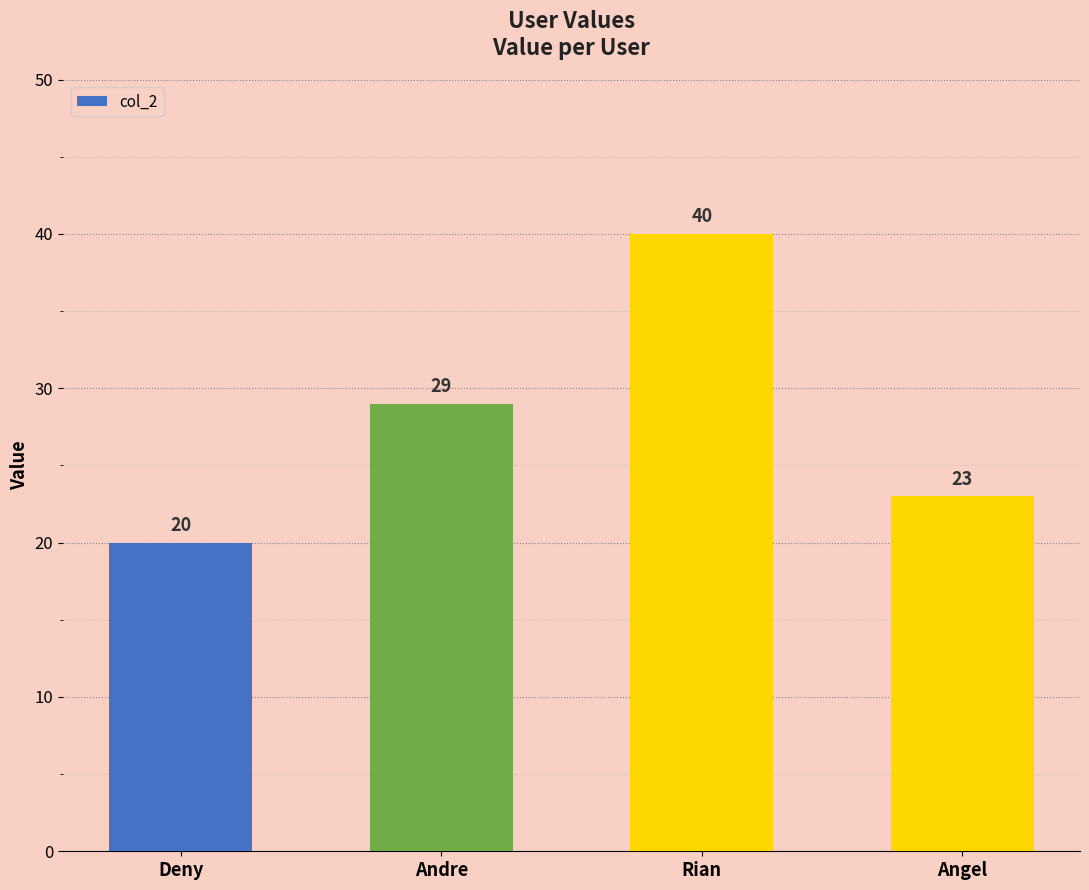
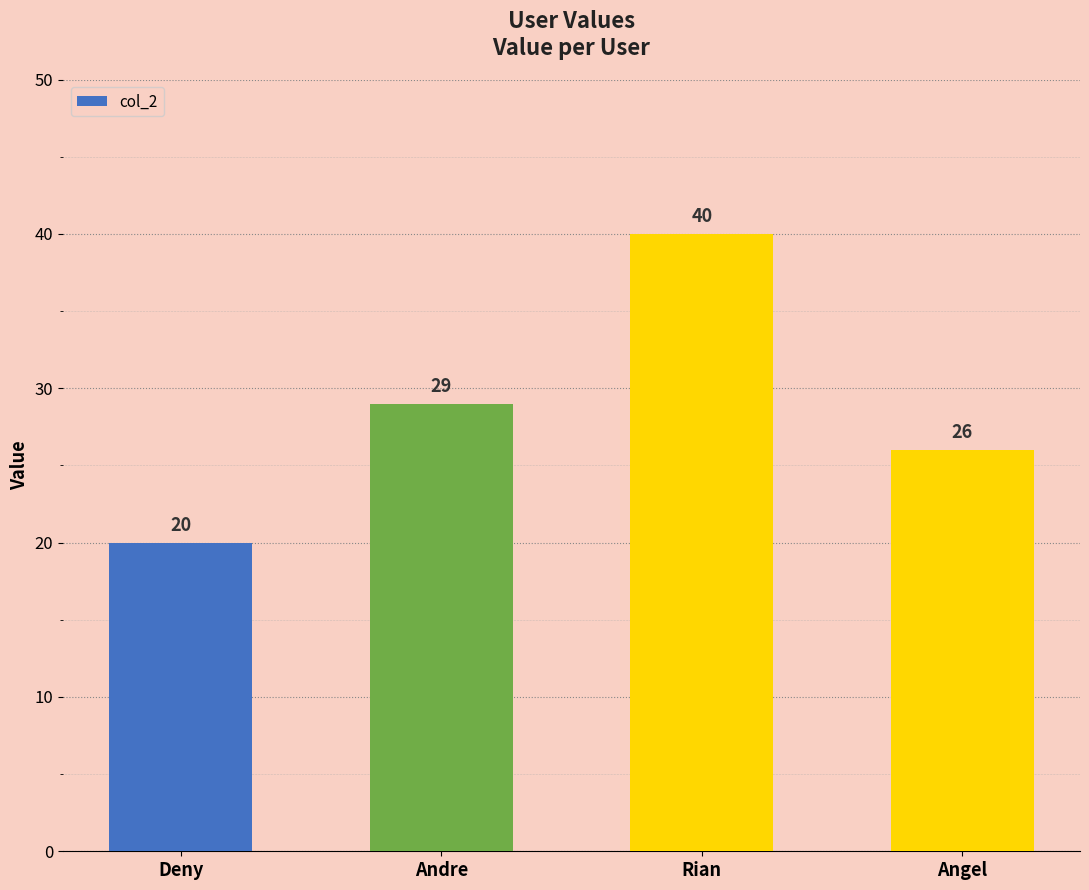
  {
    "Deny": 20,
    "Andre": 29,
    "Rian": 40,
-   "Angel": 23
+   "Angel": 26
  }
